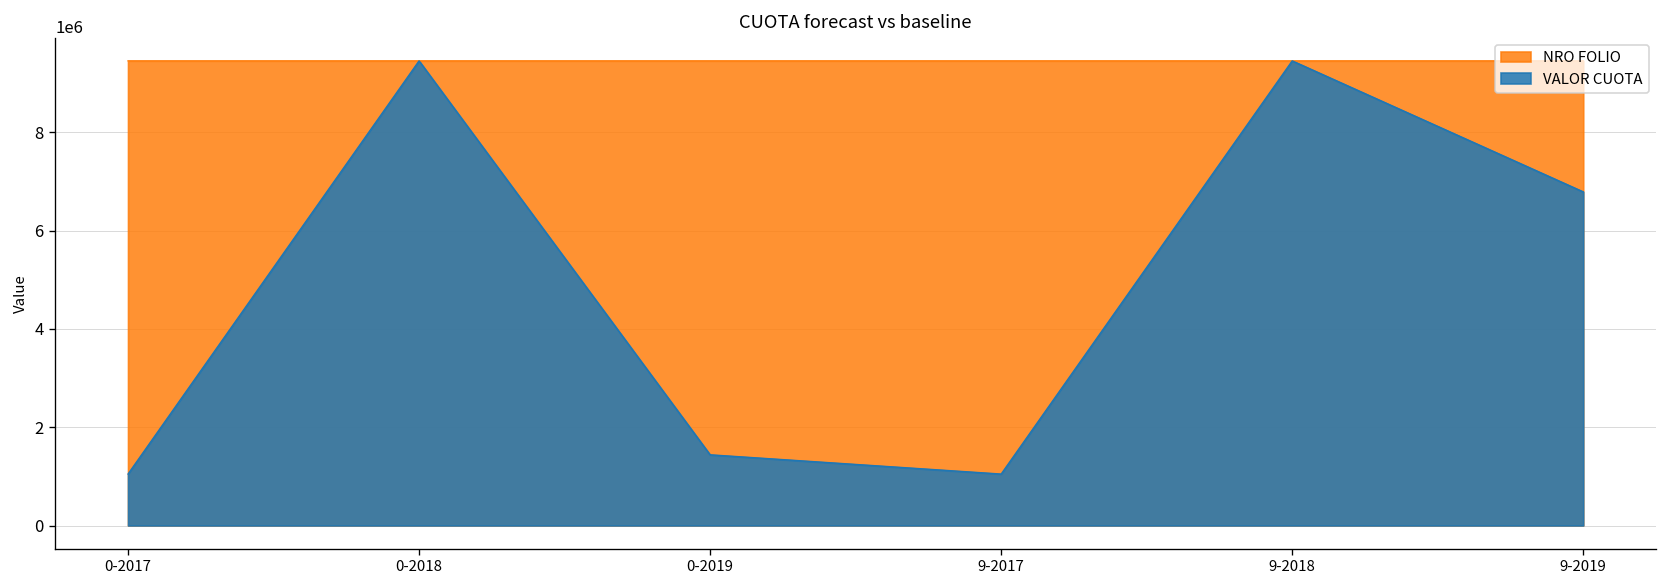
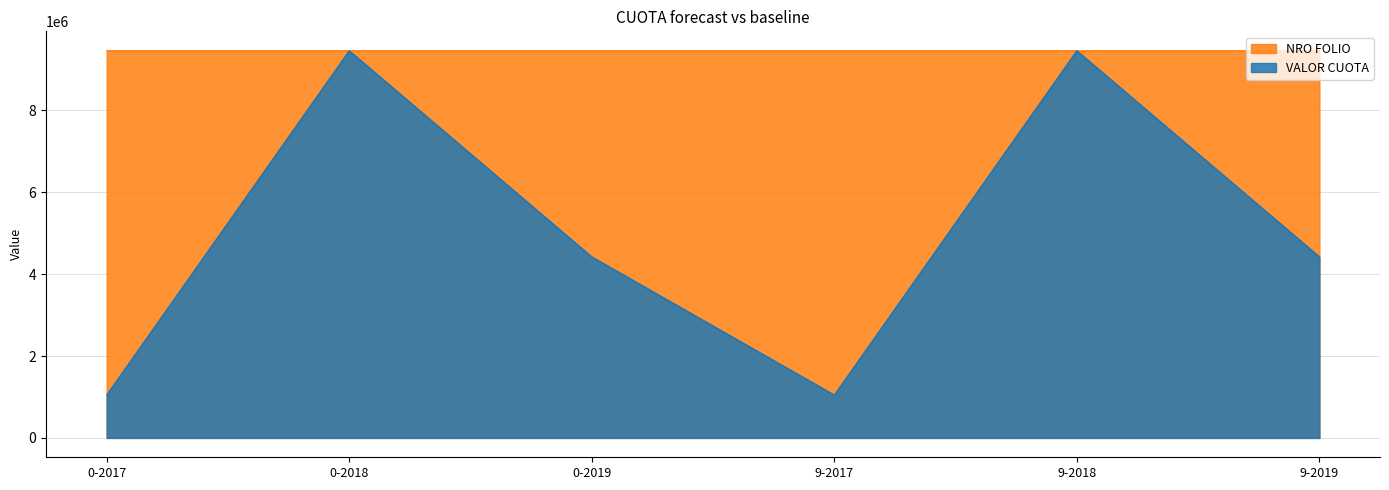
  {
    "NRO FOLIO": {
      "0-2017": 9500000,
      "0-2019": 9500000,
      "9-2017": 9500000
    },
    "VALOR CUOTA": {
      "0-2017": 1000000,
-     "0-2019": 1400000,
+     "0-2019": 4400000,
      "9-2017": 1000000,
-     "9-2019": 6800000
+     "9-2019": 4400000
    }
  }
